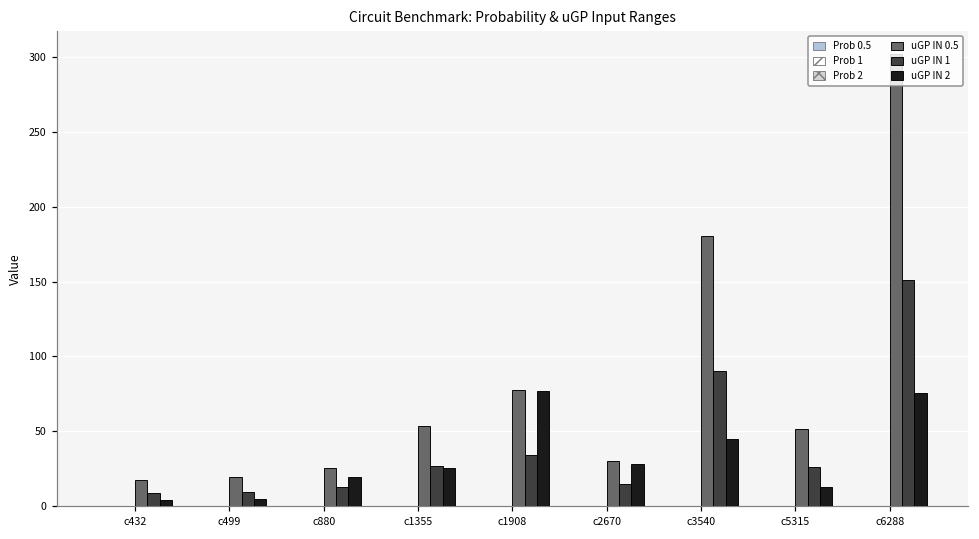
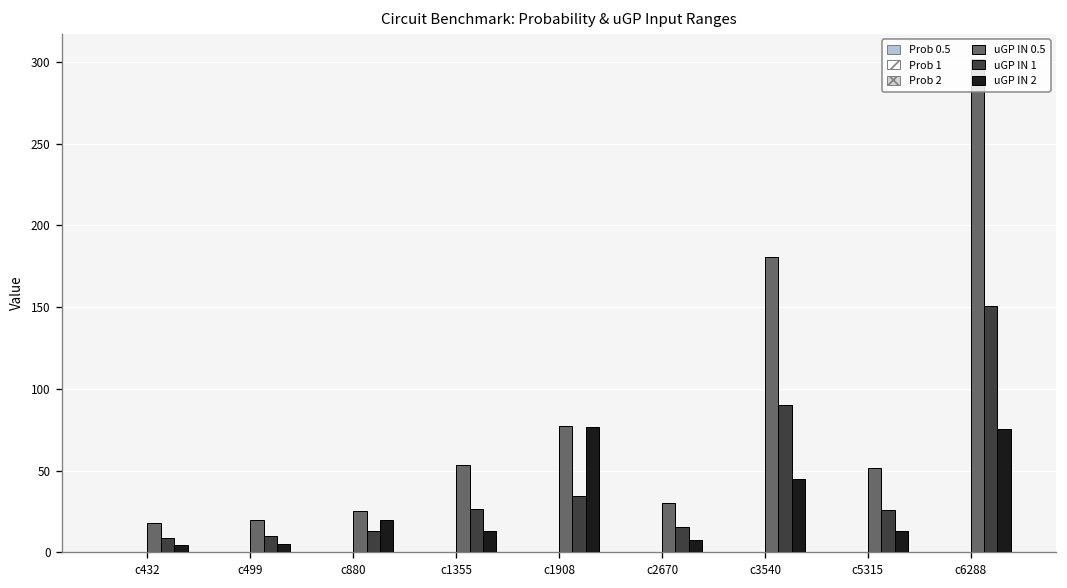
  {
    "uGP IN 0.5": {
      "c432": 18,
      "c499": 20,
      "c880": 26,
      "c1355": 53,
      "c1908": 78,
      "c2670": 30,
      "c3540": 180,
      "c5315": 52
    },
    "uGP IN 1": {
      "c432": 9,
      "c499": 10,
      "c880": 13,
      "c1355": 27,
      "c1908": 35,
      "c2670": 15,
      "c3540": 90,
      "c5315": 26,
      "c6288": 151
    },
    "uGP IN 2": {
      "c432": 4,
      "c499": 5,
      "c880": 20,
-     "c1355": 26,
+     "c1355": 13,
      "c1908": 77,
-     "c2670": 28,
+     "c2670": 8,
      "c3540": 45,
      "c5315": 13,
      "c6288": 76
    }
  }
